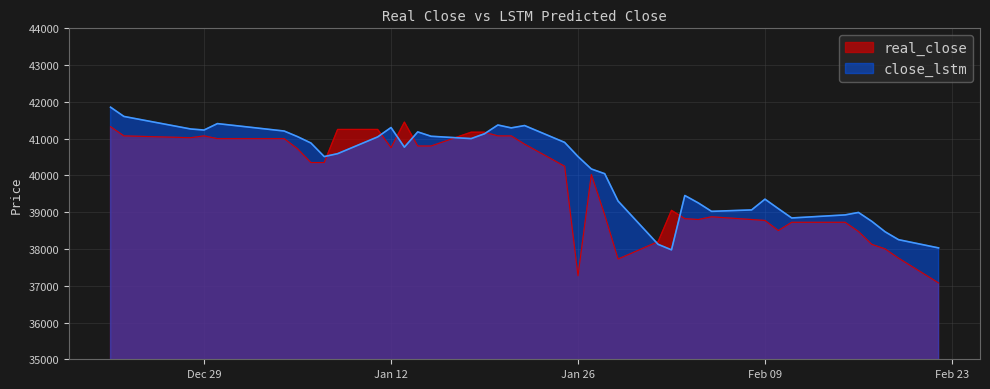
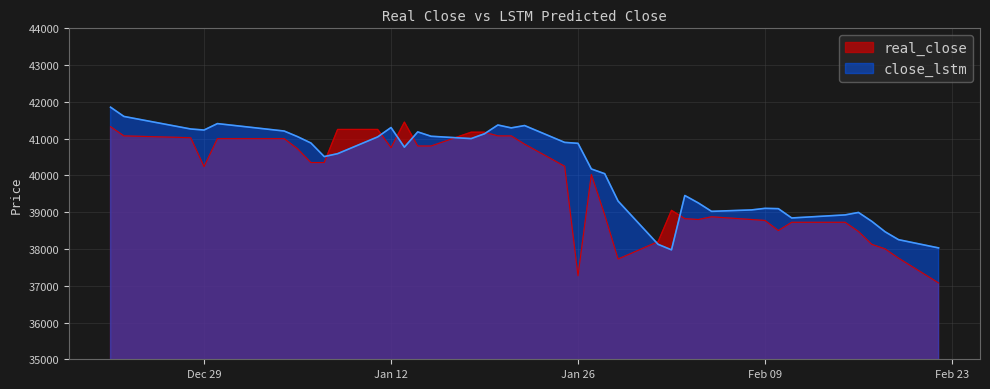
  {
    "real_close": {
-     "Dec 29": 41100,
+     "Dec 29": 40200,
      "Jan 12": 40800,
      "Jan 26": 37300,
      "Feb 09": 38800
    },
    "close_lstm": {
      "Dec 29": 41200,
      "Jan 12": 41300,
-     "Jan 26": 40500,
-     "Feb 09": 39400
+     "Jan 26": 40900,
+     "Feb 09": 39100
    }
  }
